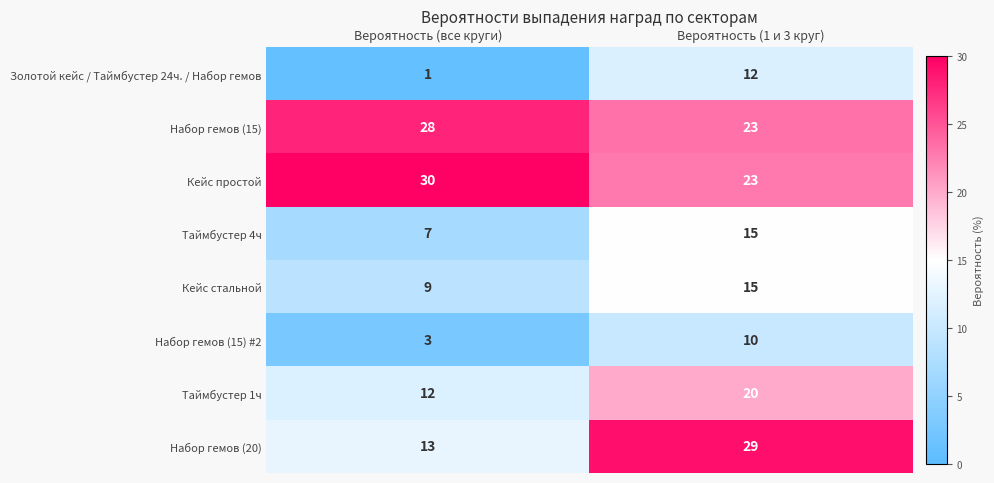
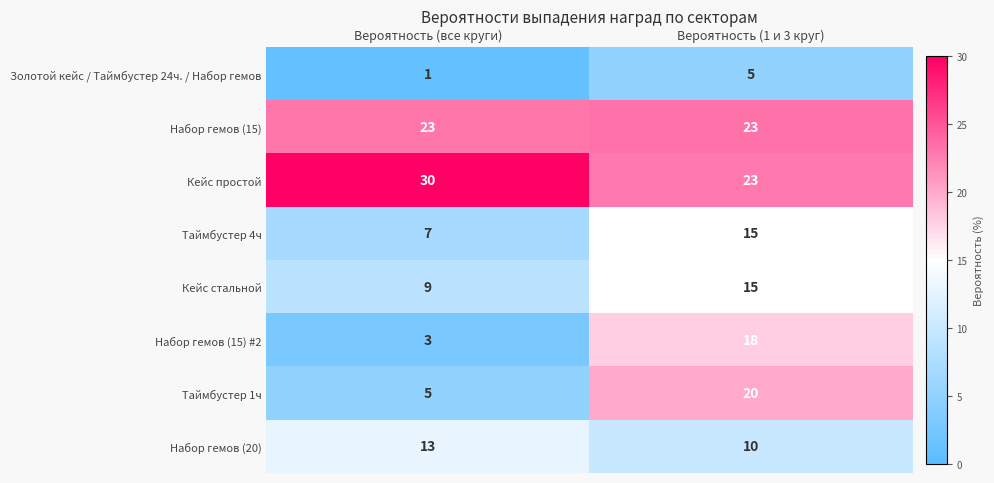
  {
    "Золотой кейс / Таймбустер 24ч. / Набор гемов": {
      "Вероятность (все круги)": 1,
-     "Вероятность (1 и 3 круг)": 12
+     "Вероятность (1 и 3 круг)": 5
    },
    "Набор гемов (15)": {
-     "Вероятность (все круги)": 28,
+     "Вероятность (все круги)": 23,
      "Вероятность (1 и 3 круг)": 23
    },
    "Кейс простой": {
      "Вероятность (все круги)": 30,
      "Вероятность (1 и 3 круг)": 23
    },
    "Таймбустер 4ч": {
      "Вероятность (все круги)": 7,
      "Вероятность (1 и 3 круг)": 15
    },
    "Кейс стальной": {
      "Вероятность (все круги)": 9,
      "Вероятность (1 и 3 круг)": 15
    },
    "Набор гемов (15) #2": {
      "Вероятность (все круги)": 3,
-     "Вероятность (1 и 3 круг)": 10
+     "Вероятность (1 и 3 круг)": 18
    },
    "Таймбустер 1ч": {
-     "Вероятность (все круги)": 12,
+     "Вероятность (все круги)": 5,
      "Вероятность (1 и 3 круг)": 20
    },
    "Набор гемов (20)": {
      "Вероятность (все круги)": 13,
-     "Вероятность (1 и 3 круг)": 29
+     "Вероятность (1 и 3 круг)": 10
    }
  }
